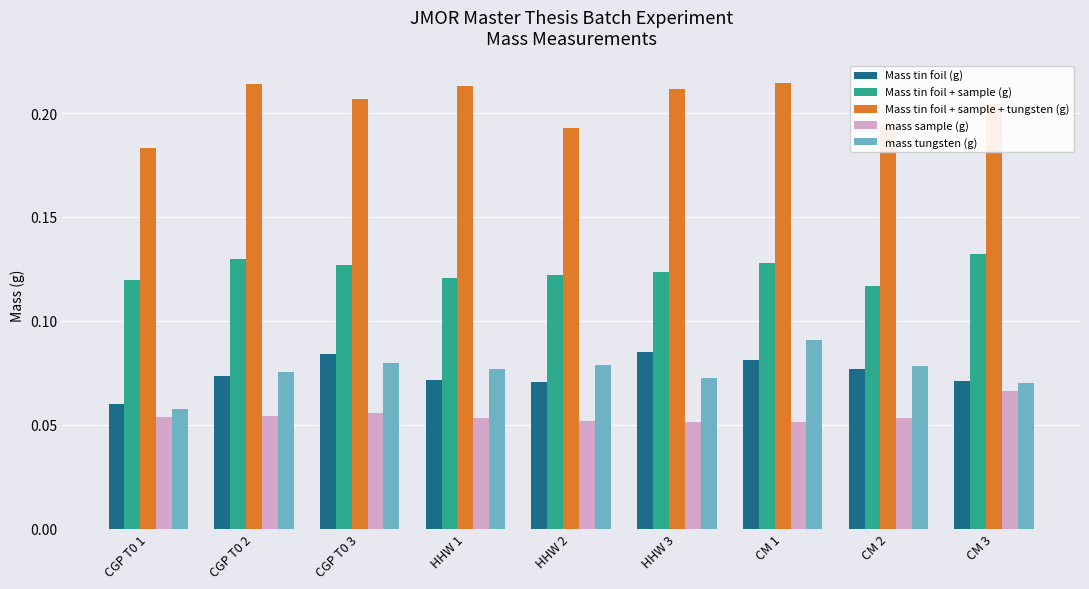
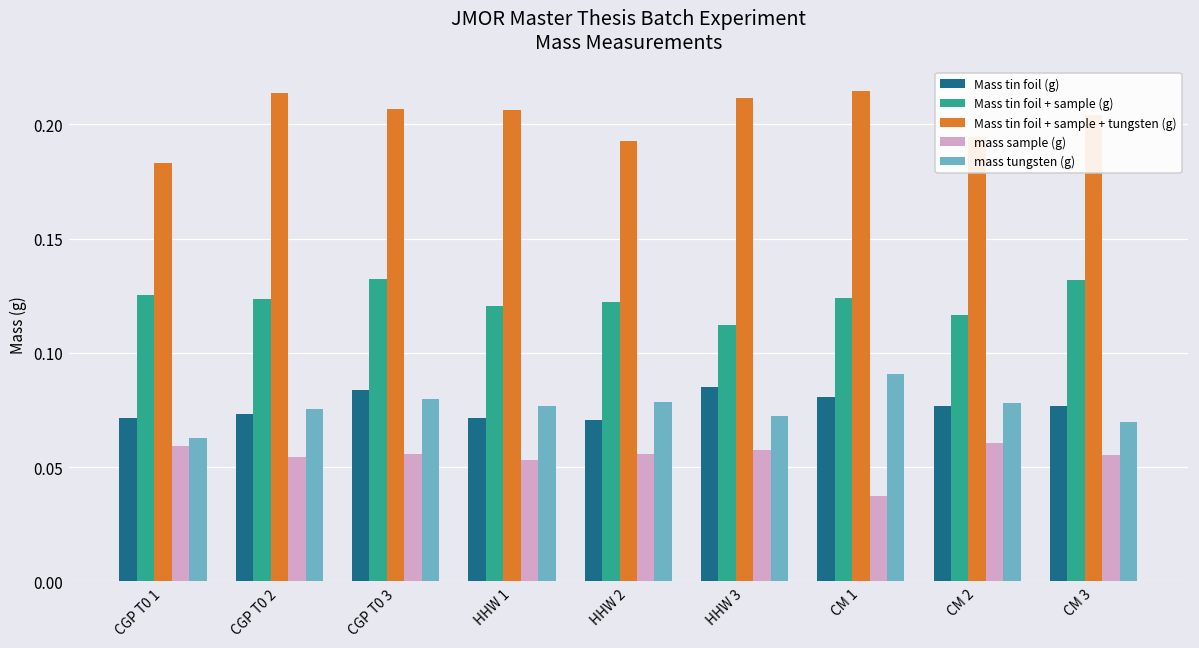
  {
    "Mass tin foil (g)": {
-     "CGP T0 1": 0.060,
+     "CGP T0 1": 0.072,
      "CGP T0 2": 0.073,
      "CGP T0 3": 0.084,
      "HHW 1": 0.072,
      "HHW 2": 0.071,
      "HHW 3": 0.085,
      "CM 1": 0.081,
      "CM 2": 0.077,
-     "CM 3": 0.071
+     "CM 3": 0.077
    },
    "Mass tin foil + sample (g)": {
-     "CGP T0 1": 0.120,
-     "CGP T0 2": 0.130,
-     "CGP T0 3": 0.127,
+     "CGP T0 1": 0.125,
+     "CGP T0 2": 0.124,
+     "CGP T0 3": 0.132,
      "HHW 1": 0.121,
      "HHW 2": 0.122,
-     "HHW 3": 0.123,
-     "CM 1": 0.128,
+     "HHW 3": 0.112,
+     "CM 1": 0.124,
      "CM 2": 0.117,
      "CM 3": 0.132
    },
    "Mass tin foil + sample + tungsten (g)": {
      "CGP T0 1": 0.183,
      "CGP T0 2": 0.214,
      "CGP T0 3": 0.207,
-     "HHW 1": 0.213,
+     "HHW 1": 0.207,
      "HHW 2": 0.193,
      "HHW 3": 0.211,
      "CM 1": 0.215
    },
    "mass sample (g)": {
-     "CGP T0 1": 0.054,
+     "CGP T0 1": 0.059,
      "CGP T0 2": 0.054,
      "CGP T0 3": 0.056,
      "HHW 1": 0.053,
-     "HHW 2": 0.052,
-     "HHW 3": 0.051,
-     "CM 1": 0.052,
-     "CM 2": 0.053,
-     "CM 3": 0.066
+     "HHW 2": 0.056,
+     "HHW 3": 0.057,
+     "CM 1": 0.038,
+     "CM 2": 0.060,
+     "CM 3": 0.056
    },
    "mass tungsten (g)": {
-     "CGP T0 1": 0.058,
+     "CGP T0 1": 0.063,
      "CGP T0 2": 0.075,
      "CGP T0 3": 0.080,
      "HHW 1": 0.077,
      "HHW 2": 0.079,
      "HHW 3": 0.072,
      "CM 1": 0.091,
      "CM 2": 0.078,
      "CM 3": 0.070
    }
  }
